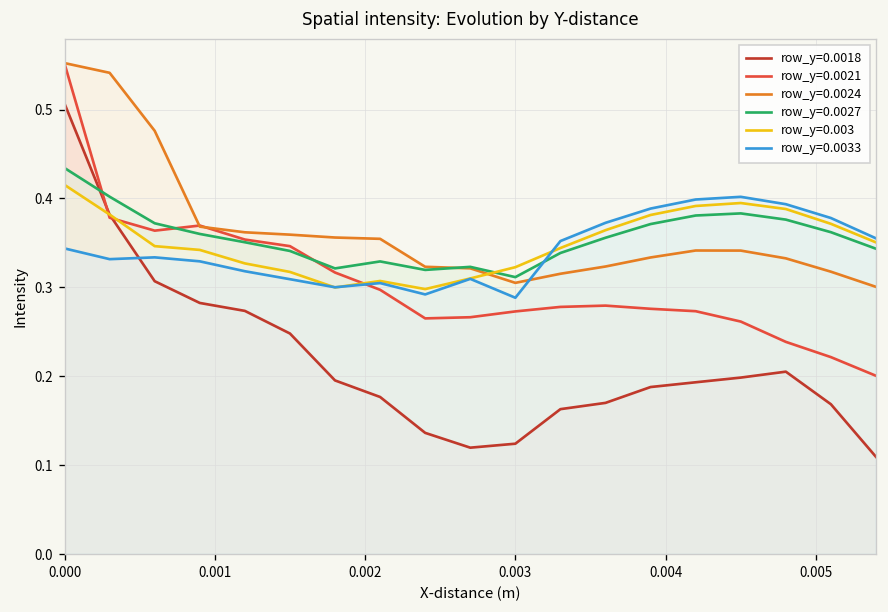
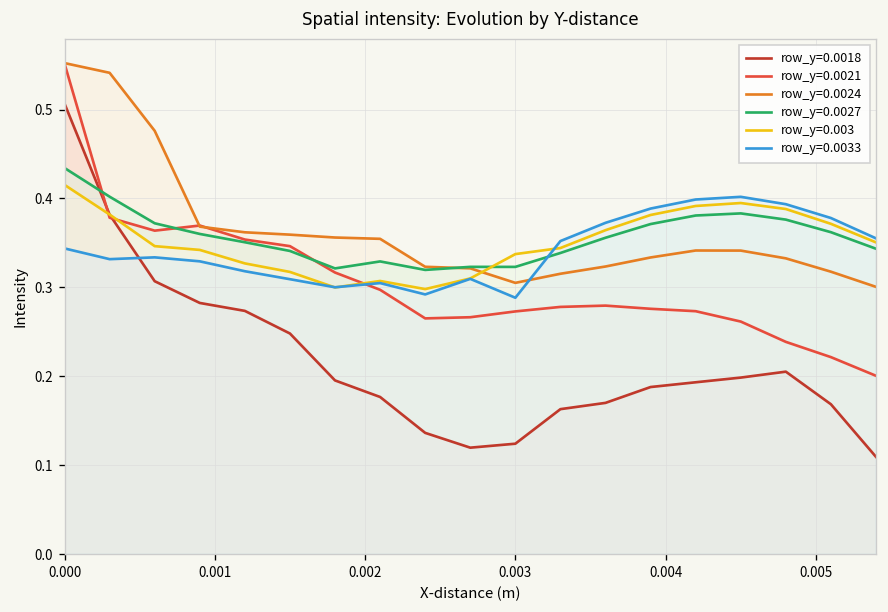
  {
    "row_y=0.0027": {
      "0.000": 0.43,
-     "0.003": 0.31
+     "0.003": 0.32
    },
    "row_y=0.003": {
      "0.000": 0.42,
-     "0.003": 0.32
+     "0.003": 0.34
    },
    "row_y=0.0033": {
      "0.000": 0.34,
      "0.003": 0.29
    }
  }
